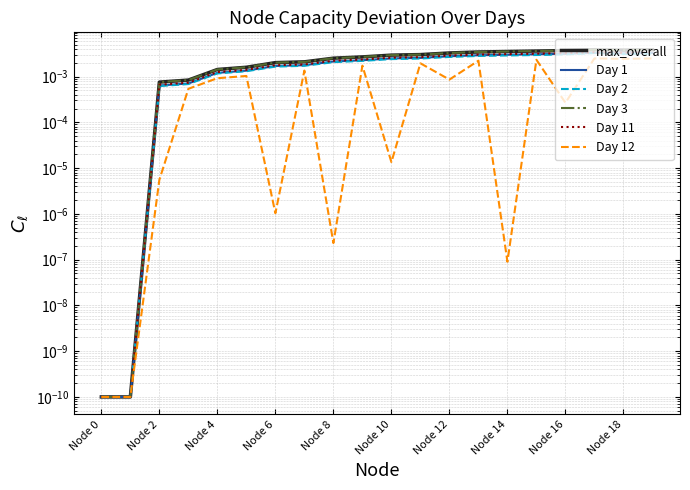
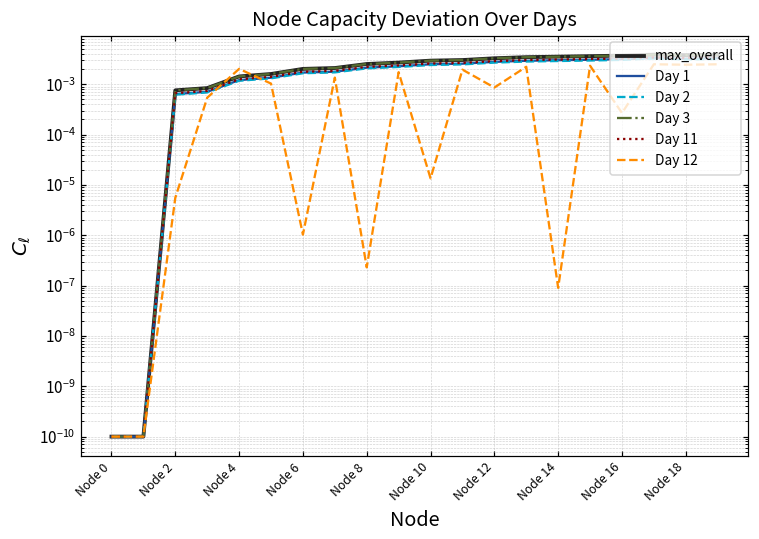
  {
    "Day 3": {
      "Node 2": 0.0008,
      "Node 4": 0.0014,
      "Node 6": 0.002,
      "Node 8": 0.003,
      "Node 10": 0.003,
      "Node 12": 0.003,
      "Node 14": 0.004
    },
    "Day 12": {
      "Node 2": 0.000006,
-     "Node 4": 0.0009,
+     "Node 4": 0.002,
      "Node 6": 0.0000010,
      "Node 8": 0.0000002,
      "Node 10": 0.000013,
      "Node 12": 0.0009,
      "Node 14": 0.00000009
    }
  }
